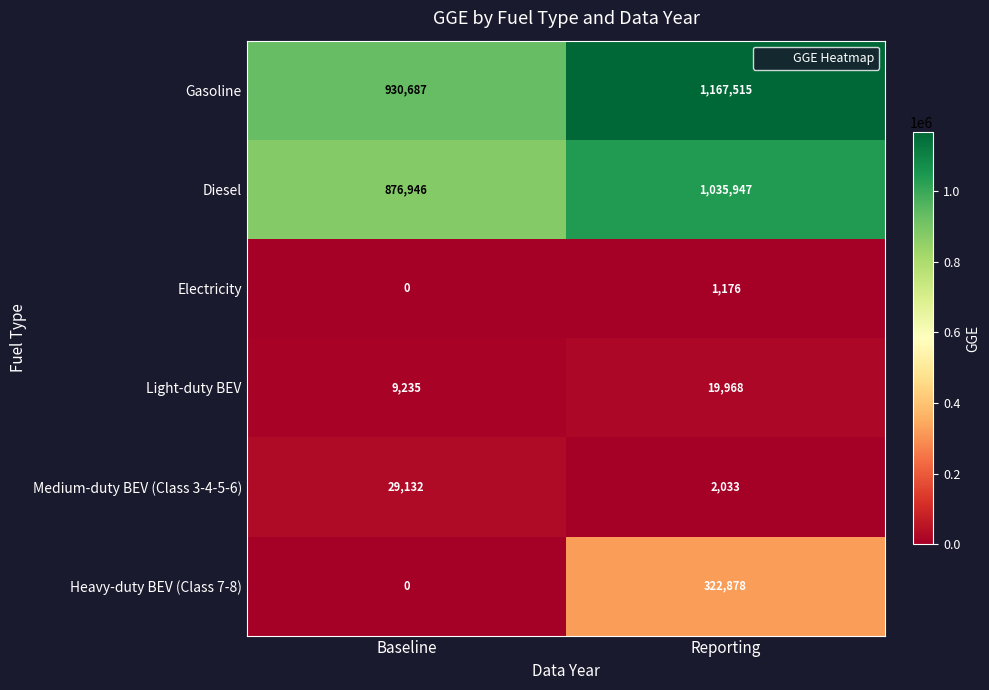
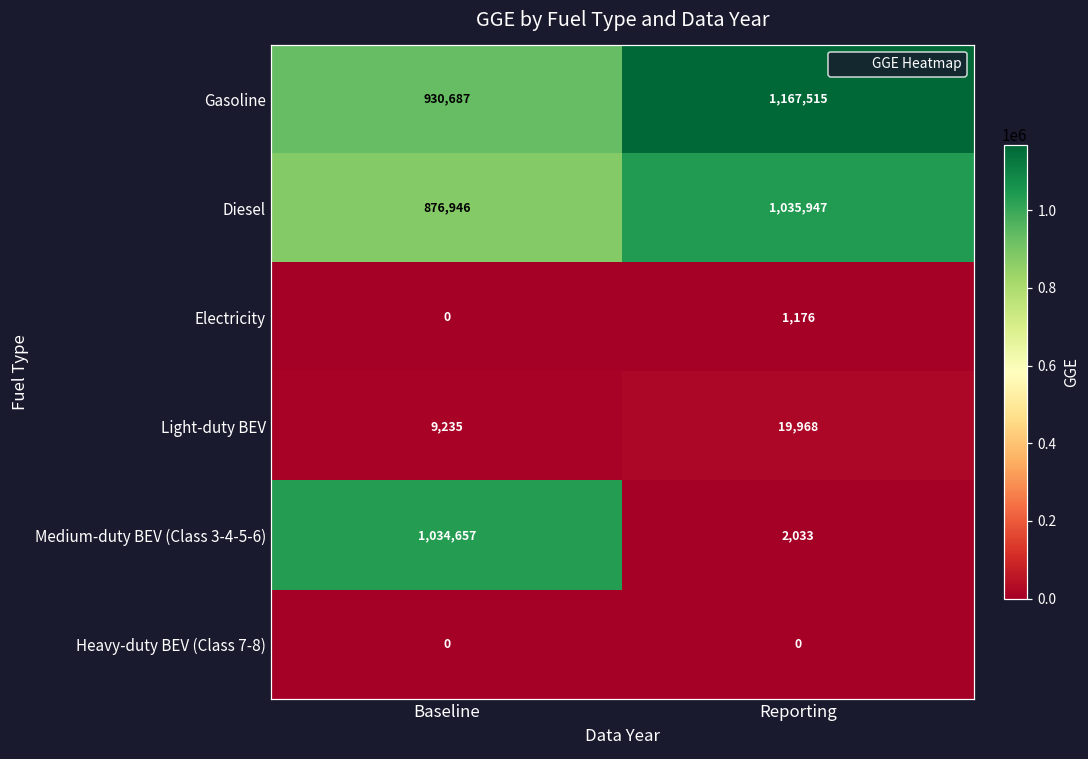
  {
    "Gasoline": {
      "Baseline": "930,687",
      "Reporting": "1,167,515"
    },
    "Diesel": {
      "Baseline": "876,946",
      "Reporting": "1,035,947"
    },
    "Electricity": {
      "Baseline": "0",
      "Reporting": "1,176"
    },
    "Light-duty BEV": {
      "Baseline": "9,235",
      "Reporting": "19,968"
    },
    "Medium-duty BEV (Class 3-4-5-6)": {
-     "Baseline": "29,132",
+     "Baseline": "1,034,657",
      "Reporting": "2,033"
    },
    "Heavy-duty BEV (Class 7-8)": {
      "Baseline": "0",
-     "Reporting": "322,878"
+     "Reporting": "0"
    }
  }
